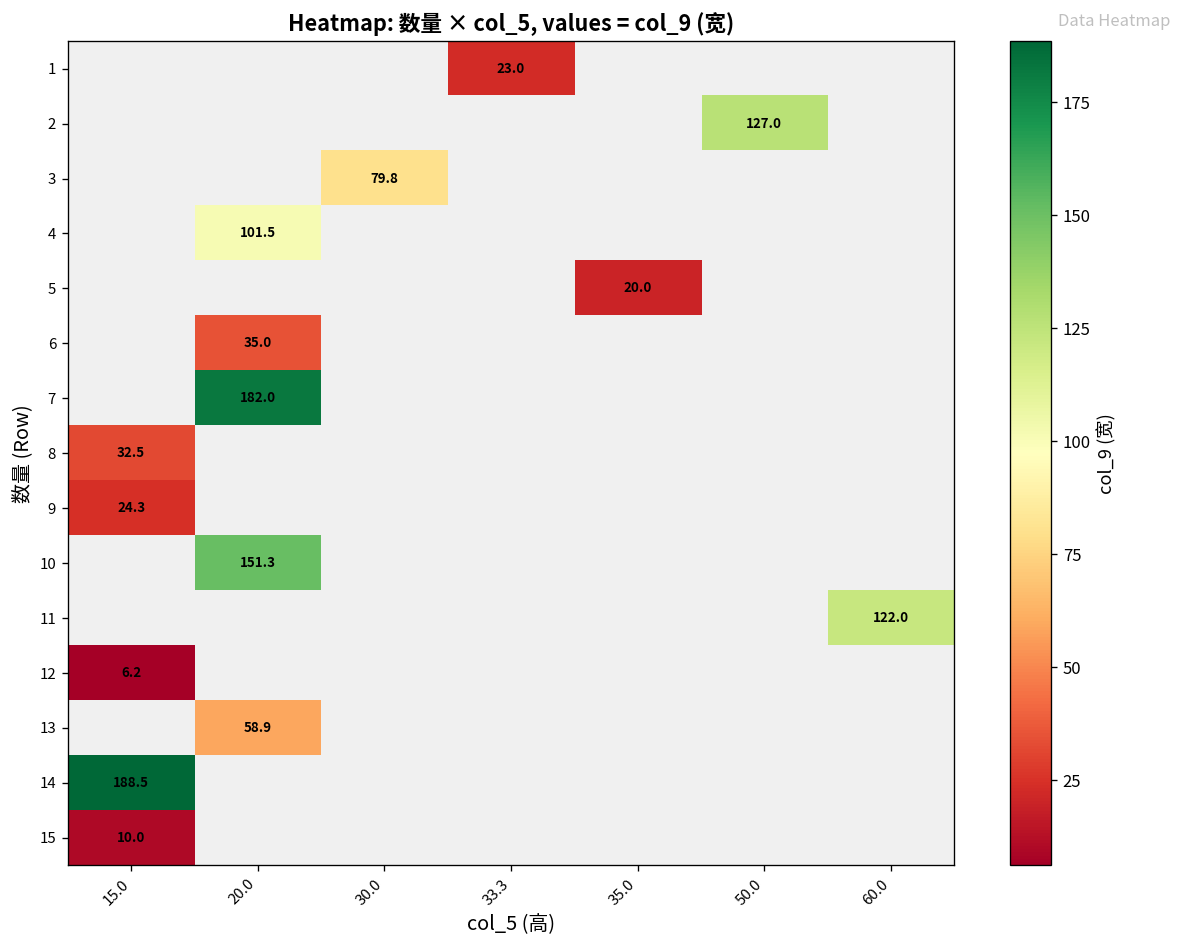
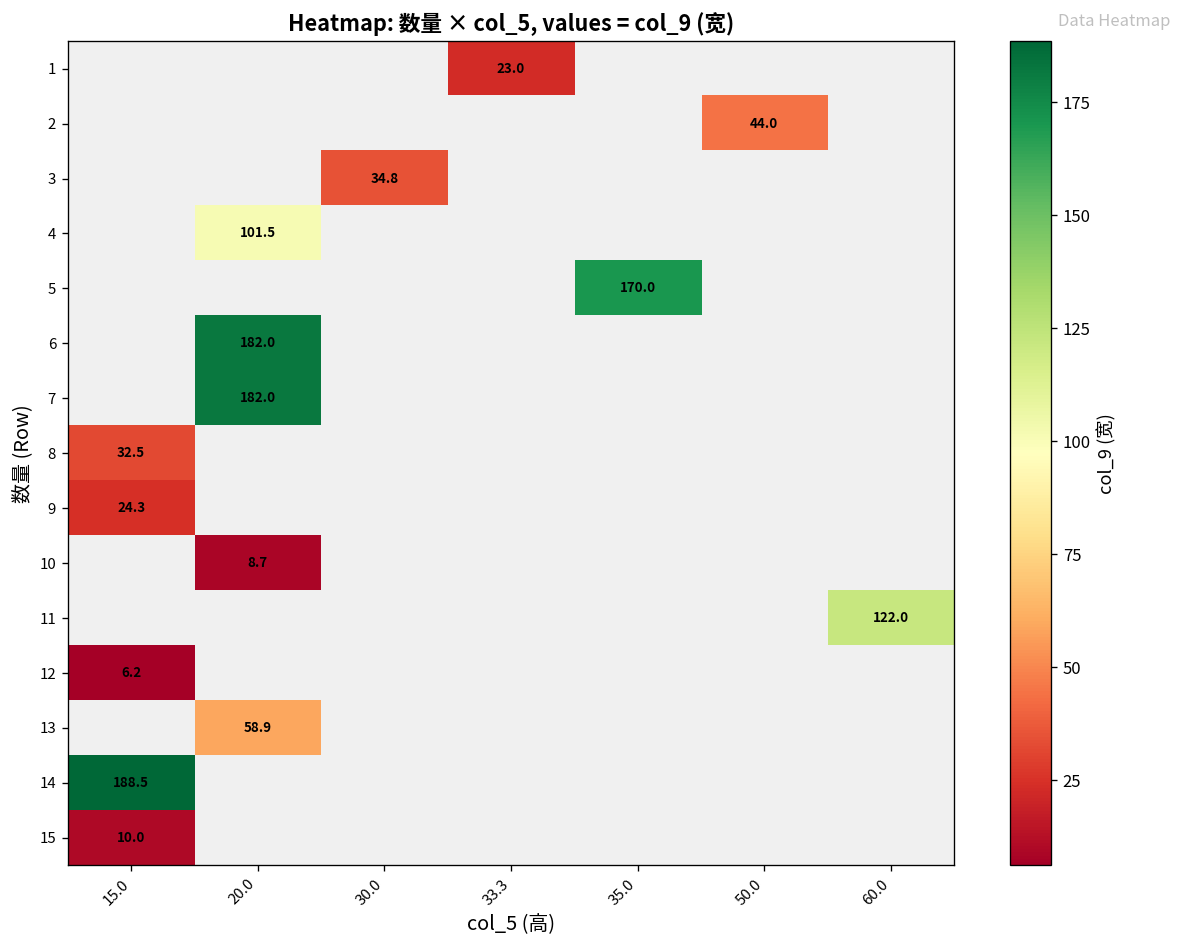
  {
    "1": {
      "33.3": 23.0
    },
    "2": {
-     "50.0": 127.0
+     "50.0": 44.0
    },
    "3": {
-     "30.0": 79.8
+     "30.0": 34.8
    },
    "4": {
      "20.0": 101.5
    },
    "5": {
-     "35.0": 20.0
+     "35.0": 170.0
    },
    "6": {
-     "20.0": 35.0
+     "20.0": 182.0
    },
    "7": {
      "20.0": 182.0
    },
    "8": {
      "15.0": 32.5
    },
    "9": {
      "15.0": 24.3
    },
    "10": {
-     "20.0": 151.3
+     "20.0": 8.7
    },
    "11": {
      "60.0": 122.0
    },
    "12": {
      "15.0": 6.2
    },
    "13": {
      "20.0": 58.9
    },
    "14": {
      "15.0": 188.5
    },
    "15": {
      "15.0": 10.0
    }
  }
